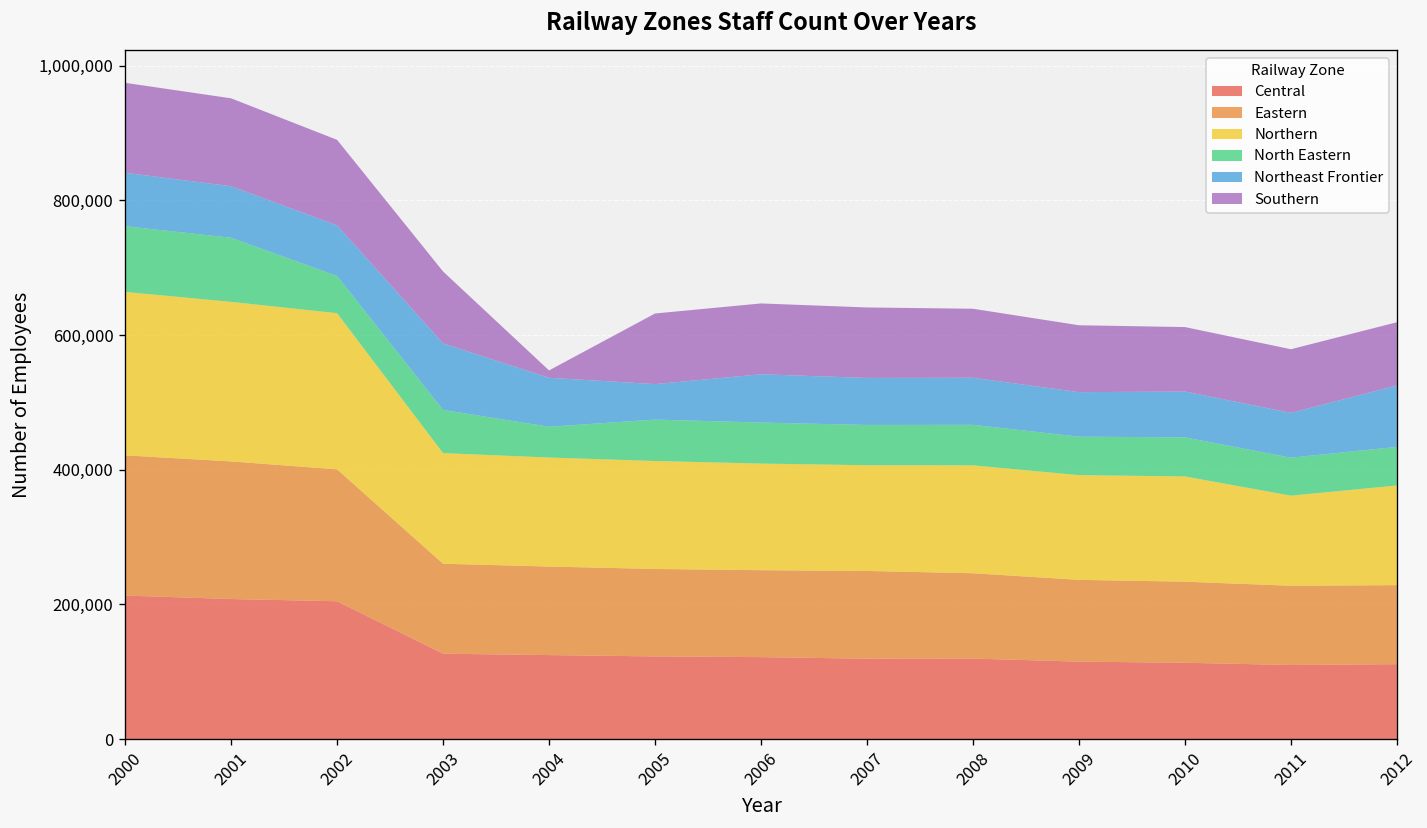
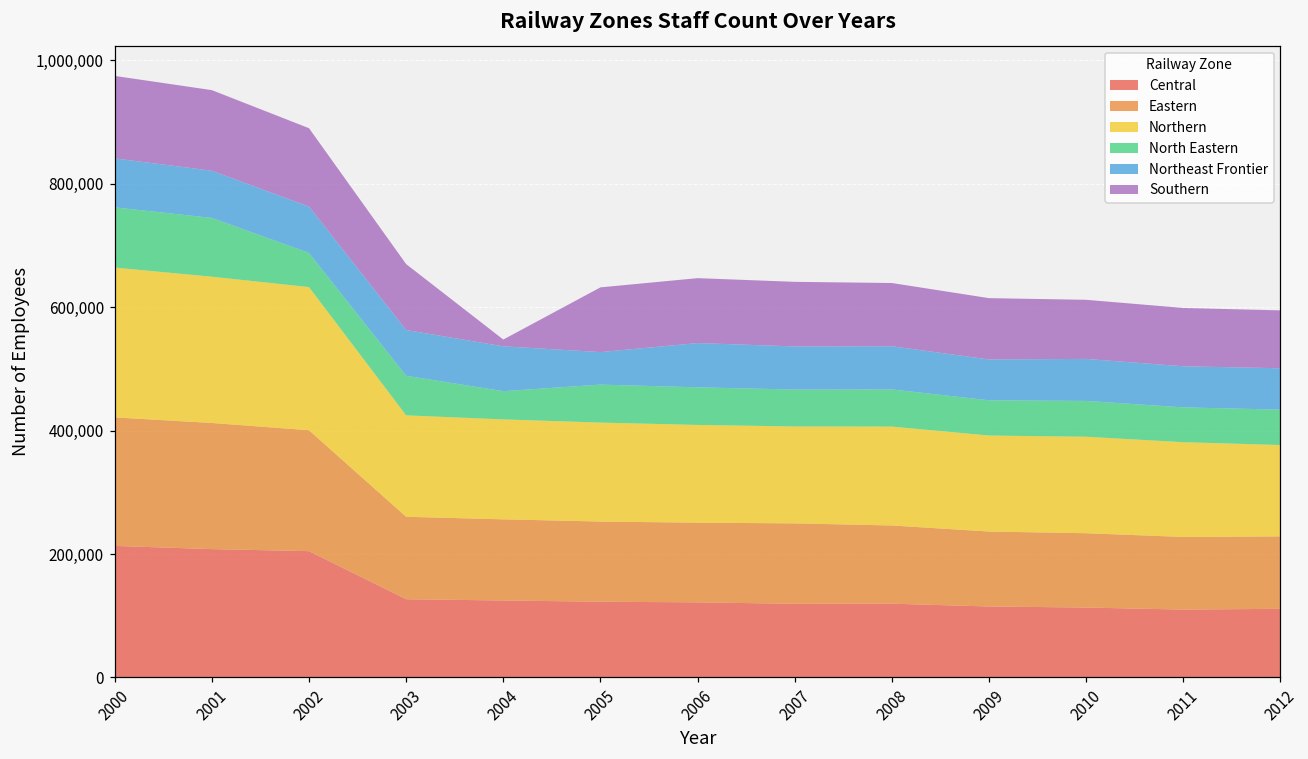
  {
    "Northern": {
      "2000": "240,000",
      "2001": "240,000",
      "2002": "230,000",
      "2003": "160,000",
      "2004": "160,000",
      "2005": "160,000",
      "2006": "160,000",
      "2007": "160,000",
      "2008": "160,000",
      "2009": "160,000",
      "2010": "160,000",
-     "2011": "130,000",
+     "2011": "150,000",
      "2012": "150,000"
    },
    "North Eastern": {
      "2000": "100,000",
      "2001": "100,000",
      "2002": "60,000",
      "2003": "60,000",
      "2004": "50,000",
      "2005": "60,000",
      "2006": "60,000",
      "2007": "60,000",
      "2008": "60,000",
      "2009": "60,000",
      "2010": "60,000",
      "2011": "60,000",
      "2012": "60,000"
    },
    "Northeast Frontier": {
      "2000": "80,000",
      "2001": "80,000",
      "2002": "80,000",
-     "2003": "100,000",
+     "2003": "70,000",
      "2004": "70,000",
      "2005": "50,000",
      "2006": "70,000",
      "2007": "70,000",
      "2008": "70,000",
      "2009": "70,000",
      "2010": "70,000",
      "2011": "70,000",
-     "2012": "90,000"
+     "2012": "70,000"
    },
    "Southern": {
      "2000": "130,000",
      "2001": "130,000",
      "2002": "130,000",
      "2003": "110,000",
      "2004": "10,000",
      "2005": "100,000",
      "2006": "110,000",
      "2007": "100,000",
      "2008": "100,000",
      "2009": "100,000",
      "2010": "100,000",
      "2011": "90,000",
      "2012": "90,000"
    }
  }
